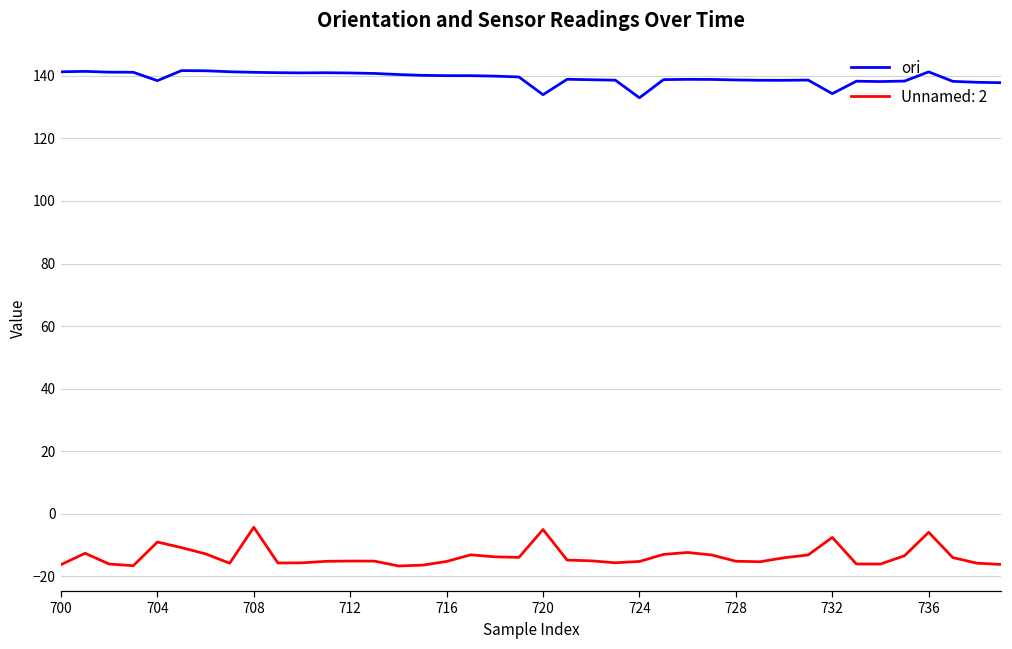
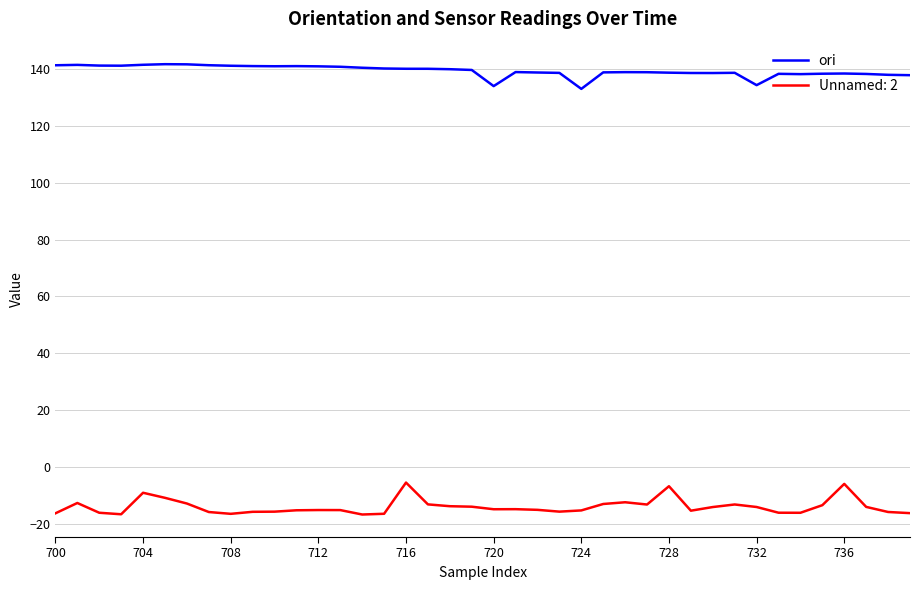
  {
    "ori": {
      "700": 141,
-     "704": 138,
+     "704": 141,
      "708": 141,
      "712": 141,
      "716": 140,
      "720": 134,
      "724": 133,
      "728": 139,
      "732": 134,
-     "736": 141
+     "736": 138
    },
    "Unnamed: 2": {
      "700": -16,
      "704": -9,
-     "708": -4,
+     "708": -16,
      "712": -15,
-     "716": -15,
-     "720": -5,
+     "716": -5,
+     "720": -15,
      "724": -15,
-     "728": -15,
-     "732": -8,
+     "728": -7,
+     "732": -14,
      "736": -6
    }
  }
